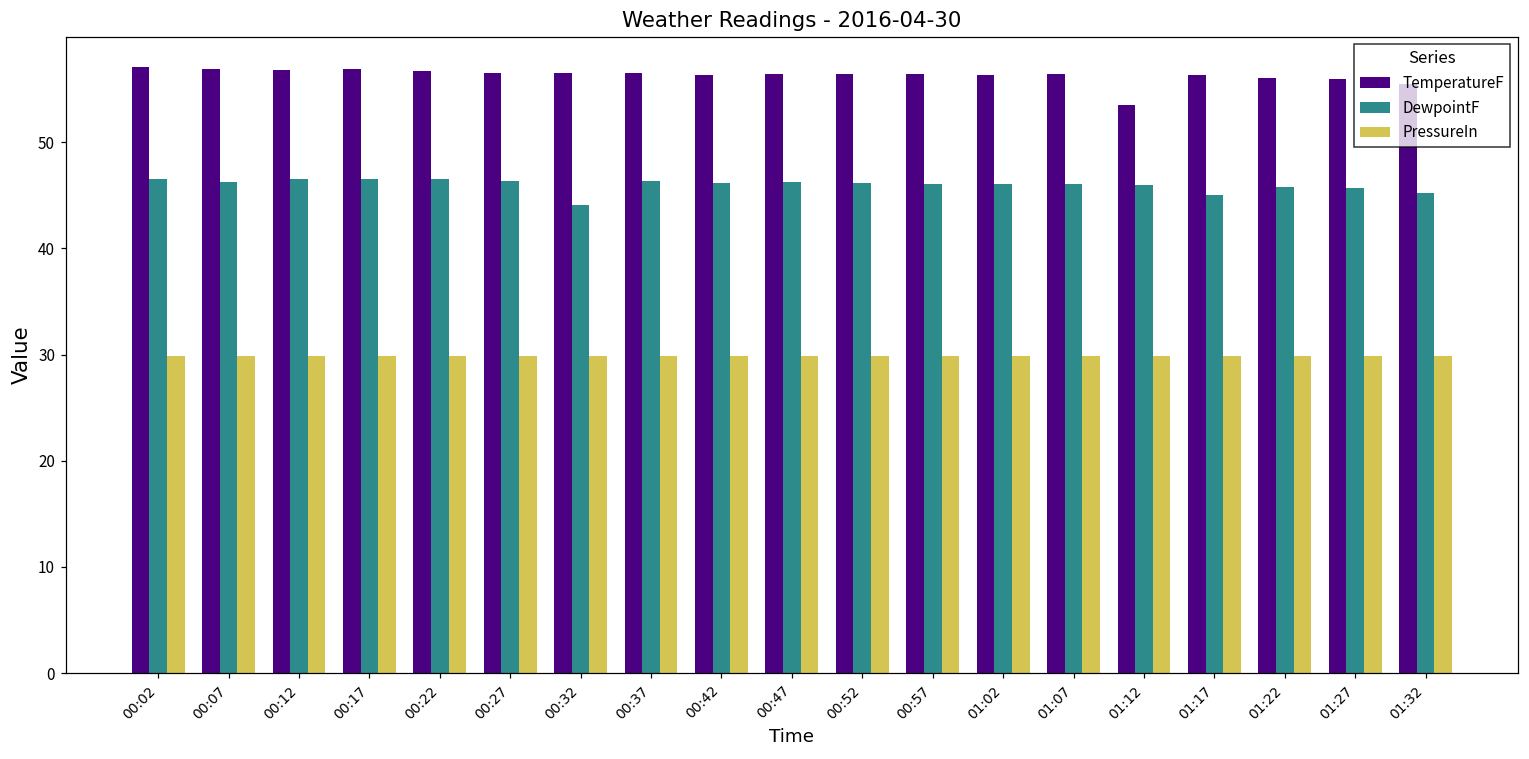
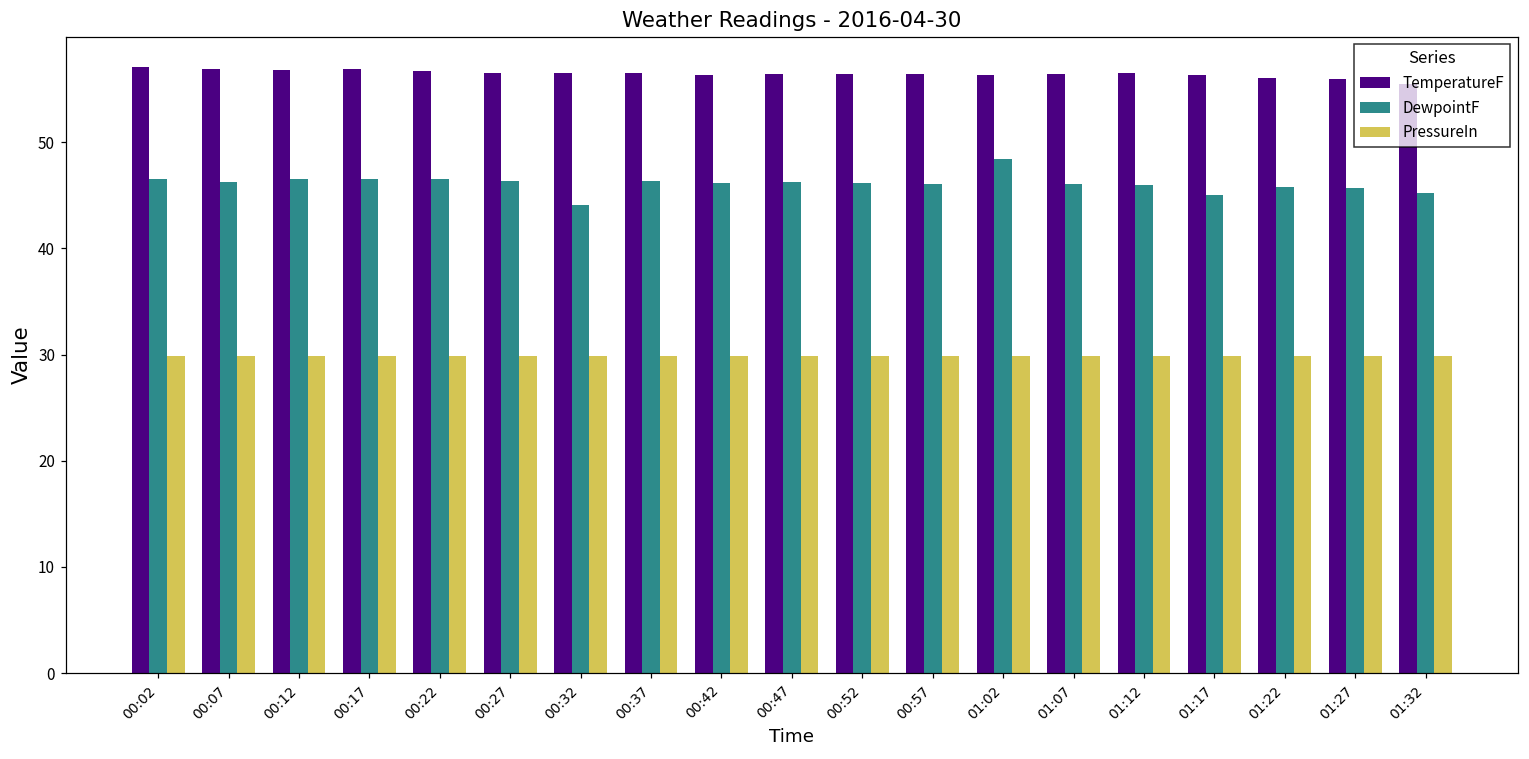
  {
    "TemperatureF": {
      "00:02": 57,
      "00:07": 57,
      "00:12": 57,
      "00:17": 57,
      "00:22": 57,
      "00:27": 57,
      "00:32": 57,
      "00:37": 57,
      "00:42": 56,
      "00:47": 56,
      "00:52": 56,
      "00:57": 56,
      "01:02": 56,
      "01:07": 56,
-     "01:12": 54,
+     "01:12": 57,
      "01:17": 56,
      "01:22": 56,
      "01:27": 56
    },
    "DewpointF": {
      "00:02": 47,
      "00:07": 46,
      "00:12": 47,
      "00:17": 47,
      "00:22": 47,
      "00:27": 46,
      "00:32": 44,
      "00:37": 46,
      "00:42": 46,
      "00:47": 46,
      "00:52": 46,
      "00:57": 46,
-     "01:02": 46,
+     "01:02": 48,
      "01:07": 46,
      "01:12": 46,
      "01:17": 45,
      "01:22": 46,
      "01:27": 46,
      "01:32": 45
    },
    "PressureIn": {
      "00:02": 30,
      "00:07": 30,
      "00:12": 30,
      "00:17": 30,
      "00:22": 30,
      "00:27": 30,
      "00:32": 30,
      "00:37": 30,
      "00:42": 30,
      "00:47": 30,
      "00:52": 30,
      "00:57": 30,
      "01:02": 30,
      "01:07": 30,
      "01:12": 30,
      "01:17": 30,
      "01:22": 30,
      "01:27": 30,
      "01:32": 30
    }
  }
